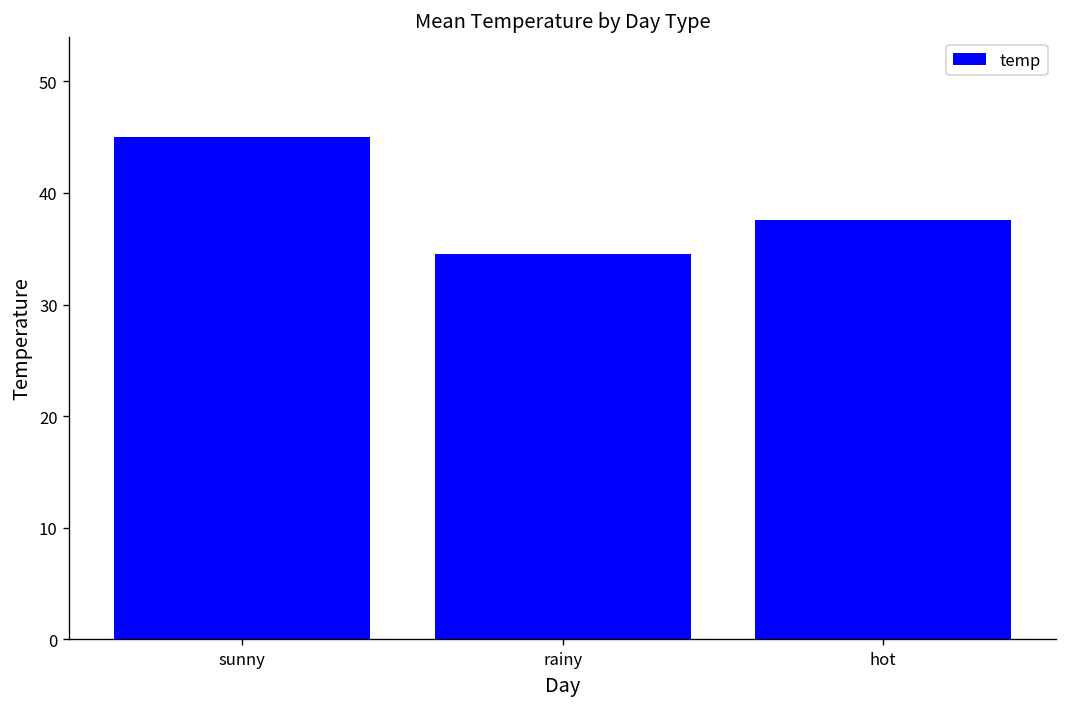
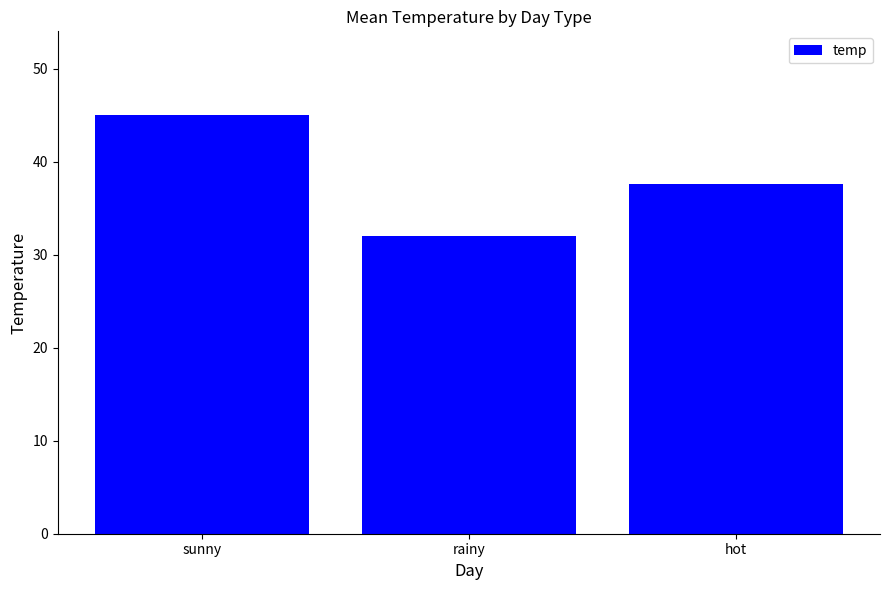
  {
    "sunny": 45,
-   "rainy": 35,
+   "rainy": 32,
    "hot": 38
  }
